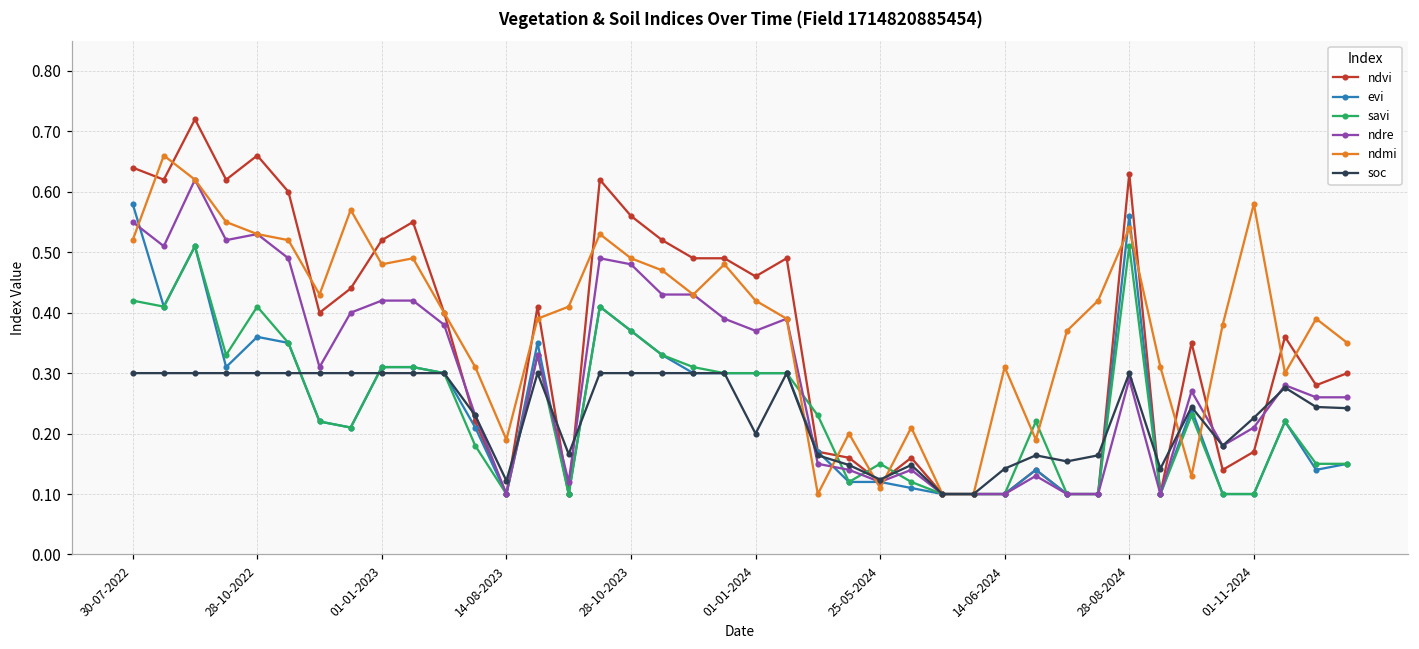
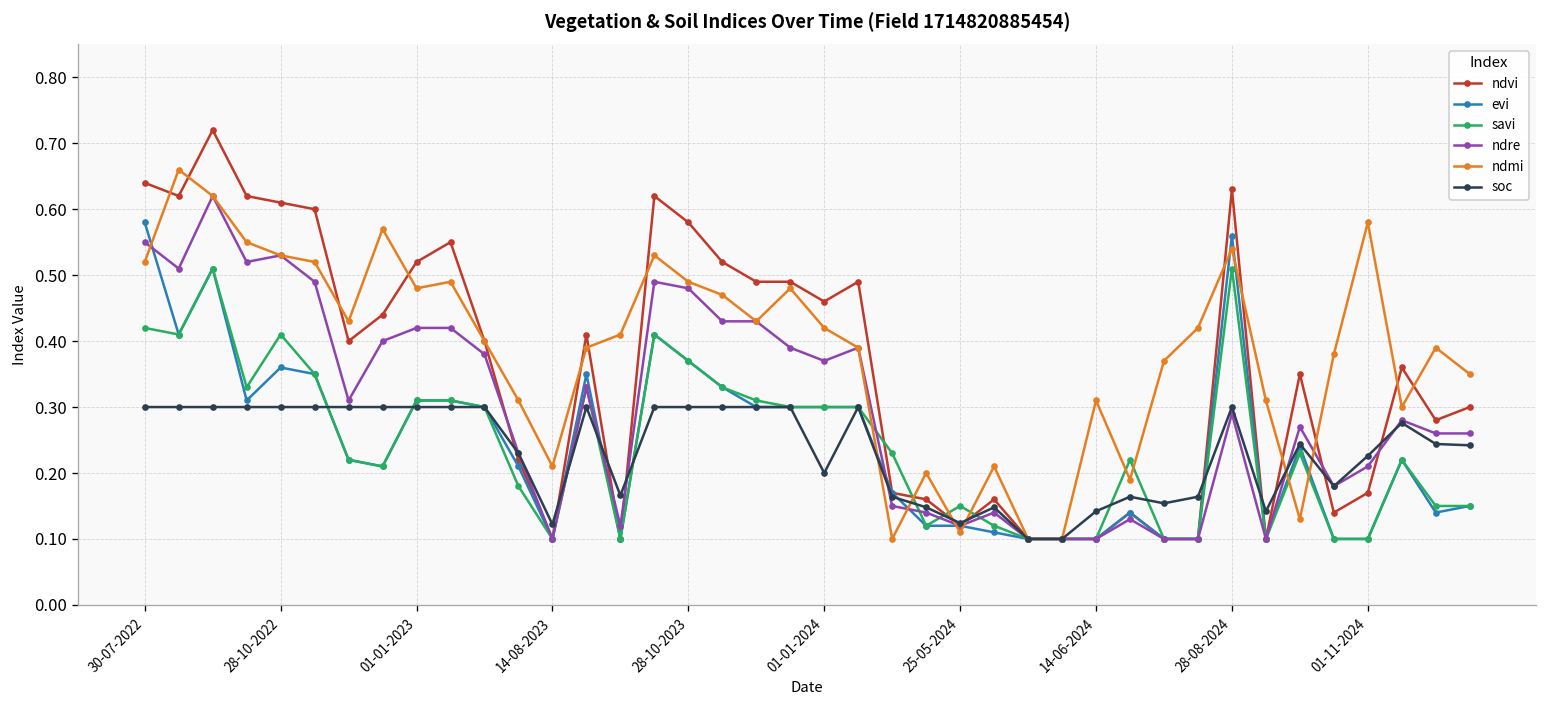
  {
    "ndvi": {
      "30-07-2022": 0.64,
-     "28-10-2022": 0.66,
+     "28-10-2022": 0.61,
      "01-01-2023": 0.52,
-     "28-10-2023": 0.56,
+     "28-10-2023": 0.58,
      "01-01-2024": 0.46,
      "28-08-2024": 0.63,
      "01-11-2024": 0.17
    },
    "evi": {
      "30-07-2022": 0.58,
      "28-10-2022": 0.36,
      "28-08-2024": 0.56
    },
    "savi": {
      "30-07-2022": 0.42,
      "28-10-2022": 0.41,
      "25-05-2024": 0.15,
      "28-08-2024": 0.51
    },
    "ndre": {
      "30-07-2022": 0.55,
      "01-01-2023": 0.42,
      "28-10-2023": 0.48,
      "01-01-2024": 0.37,
      "28-08-2024": 0.29,
      "01-11-2024": 0.21
    },
    "ndmi": {
      "30-07-2022": 0.52,
      "01-01-2023": 0.48,
-     "14-08-2023": 0.19,
+     "14-08-2023": 0.21,
      "28-10-2023": 0.49,
      "01-01-2024": 0.42,
      "25-05-2024": 0.11,
      "14-06-2024": 0.31,
      "28-08-2024": 0.54,
      "01-11-2024": 0.58
    },
    "soc": {
      "30-07-2022": 0.30,
      "28-10-2022": 0.30,
      "01-01-2023": 0.30,
      "14-08-2023": 0.12,
      "28-10-2023": 0.30,
      "01-01-2024": 0.20,
      "14-06-2024": 0.14,
      "28-08-2024": 0.30,
      "01-11-2024": 0.23
    }
  }
